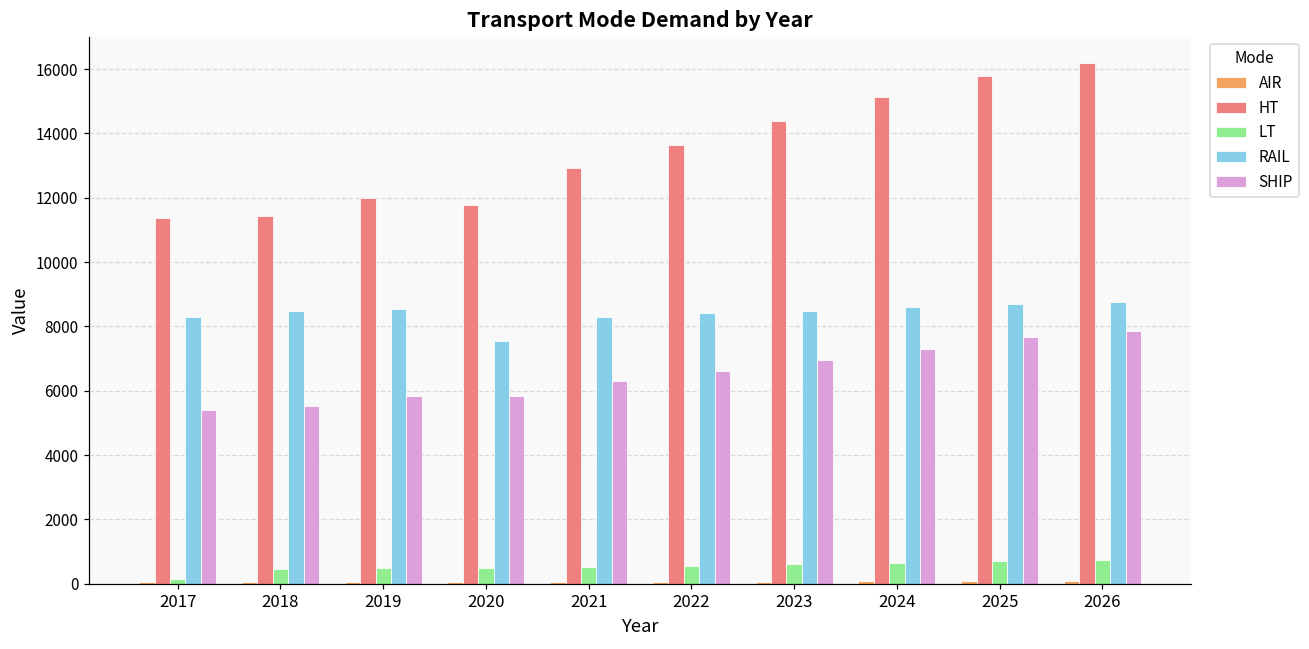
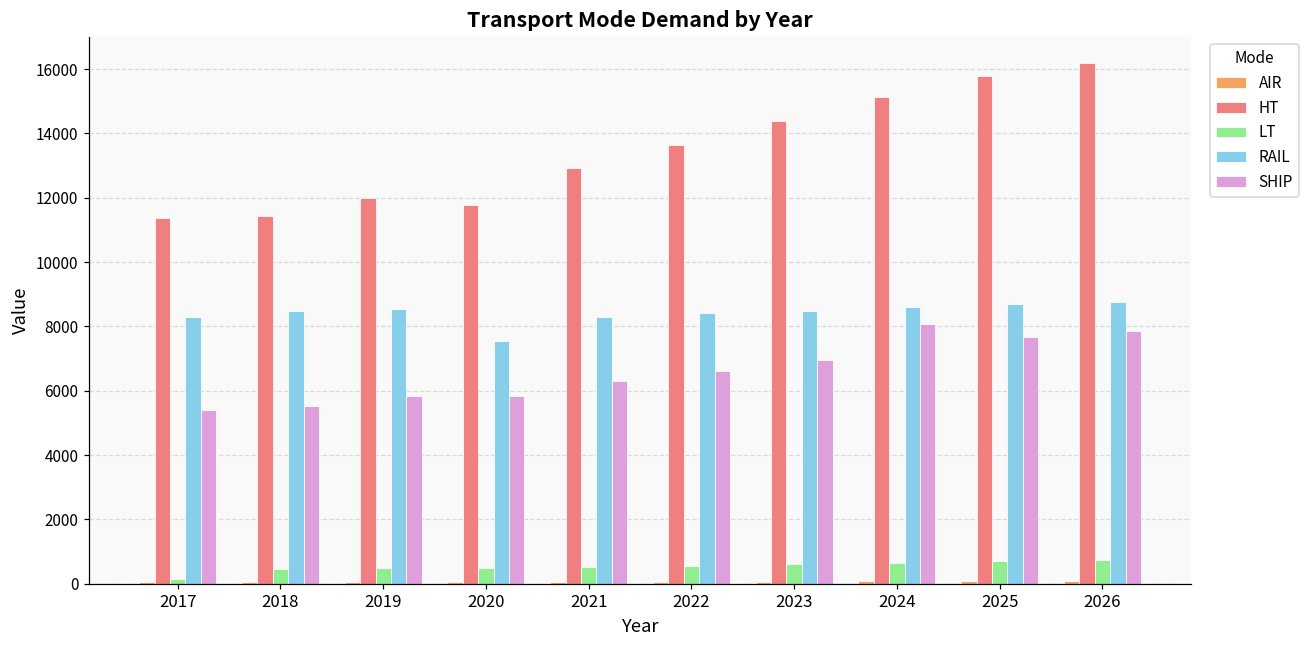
  {
    "LT": {
      "2017": 200,
      "2018": 500,
      "2019": 500,
      "2020": 500,
      "2021": 500,
      "2022": 600,
      "2023": 600,
      "2024": 700,
      "2025": 700,
      "2026": 700
    },
    "RAIL": {
      "2017": 8300,
      "2018": 8500,
      "2019": 8500,
      "2020": 7500,
      "2021": 8300,
      "2022": 8400,
      "2023": 8500,
      "2024": 8600,
      "2025": 8700,
      "2026": 8800
    },
    "SHIP": {
      "2017": 5400,
      "2018": 5500,
      "2019": 5800,
      "2020": 5800,
      "2021": 6300,
      "2022": 6600,
      "2023": 7000,
-     "2024": 7300,
+     "2024": 8100,
      "2025": 7700,
      "2026": 7900
    }
  }
